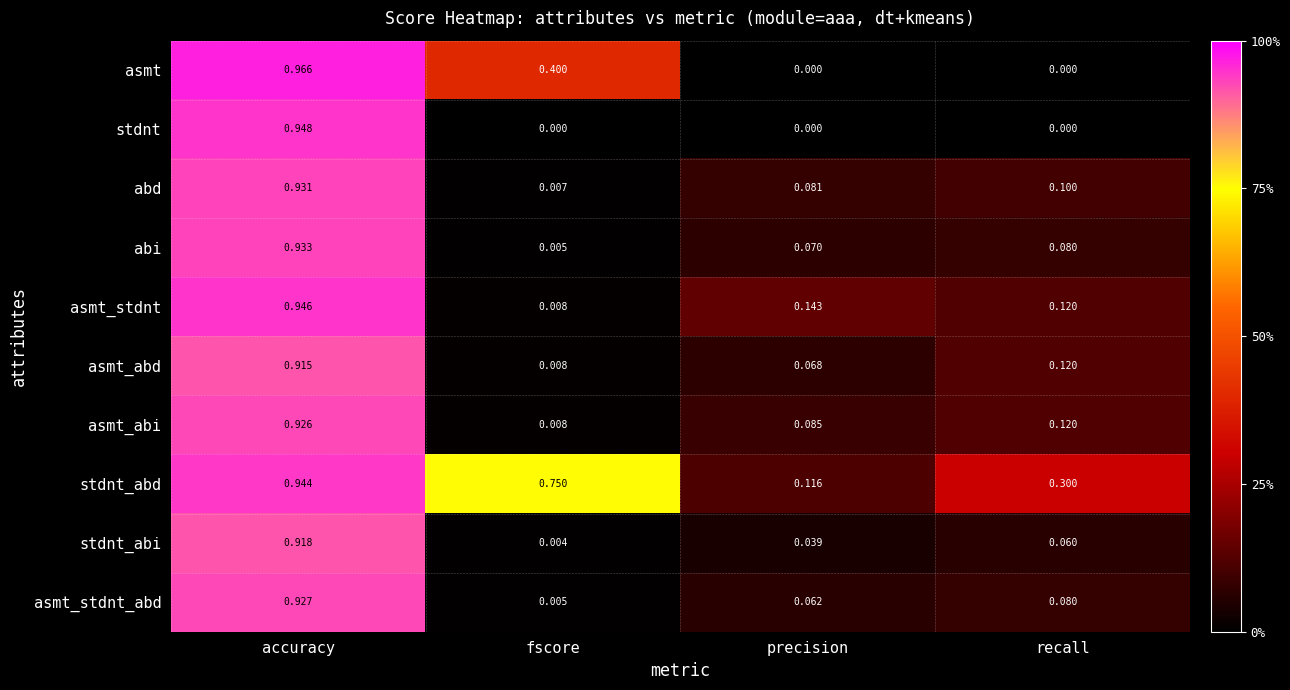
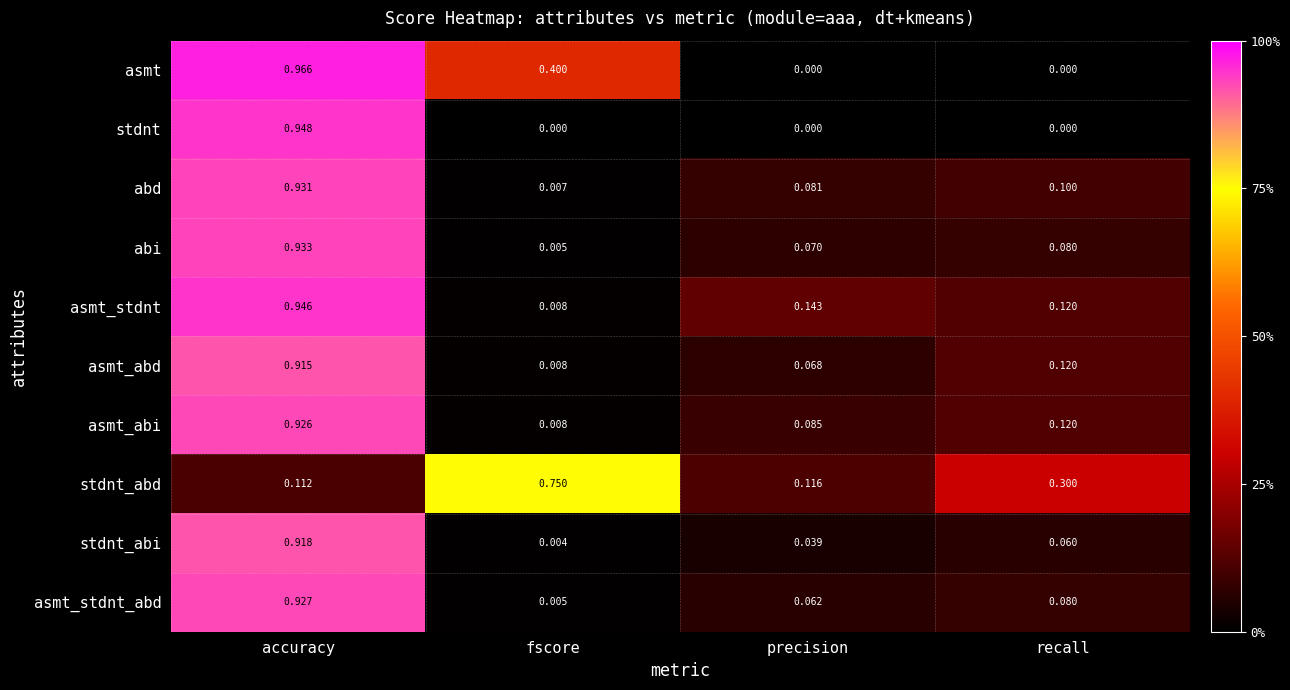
  {
    "asmt": {
      "accuracy": 0.966,
      "fscore": 0.400,
      "precision": 0.000,
      "recall": 0.000
    },
    "stdnt": {
      "accuracy": 0.948,
      "fscore": 0.000,
      "precision": 0.000,
      "recall": 0.000
    },
    "abd": {
      "accuracy": 0.931,
      "fscore": 0.007,
      "precision": 0.081,
      "recall": 0.100
    },
    "abi": {
      "accuracy": 0.933,
      "fscore": 0.005,
      "precision": 0.070,
      "recall": 0.080
    },
    "asmt_stdnt": {
      "accuracy": 0.946,
      "fscore": 0.008,
      "precision": 0.143,
      "recall": 0.120
    },
    "asmt_abd": {
      "accuracy": 0.915,
      "fscore": 0.008,
      "precision": 0.068,
      "recall": 0.120
    },
    "asmt_abi": {
      "accuracy": 0.926,
      "fscore": 0.008,
      "precision": 0.085,
      "recall": 0.120
    },
    "stdnt_abd": {
-     "accuracy": 0.944,
+     "accuracy": 0.112,
      "fscore": 0.750,
      "precision": 0.116,
      "recall": 0.300
    },
    "stdnt_abi": {
      "accuracy": 0.918,
      "fscore": 0.004,
      "precision": 0.039,
      "recall": 0.060
    },
    "asmt_stdnt_abd": {
      "accuracy": 0.927,
      "fscore": 0.005,
      "precision": 0.062,
      "recall": 0.080
    }
  }
